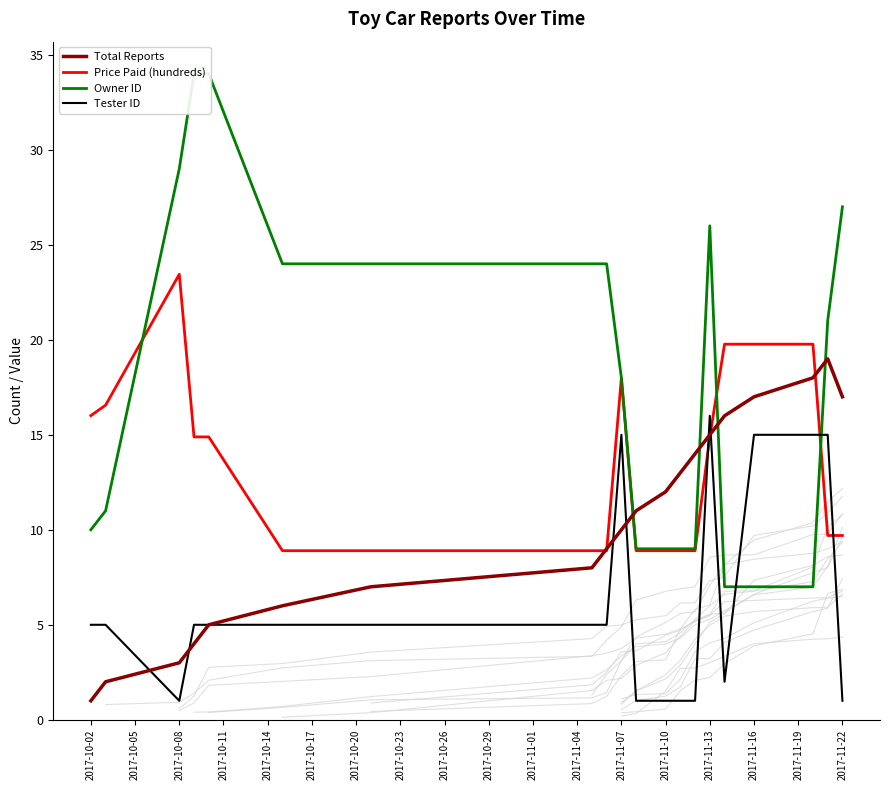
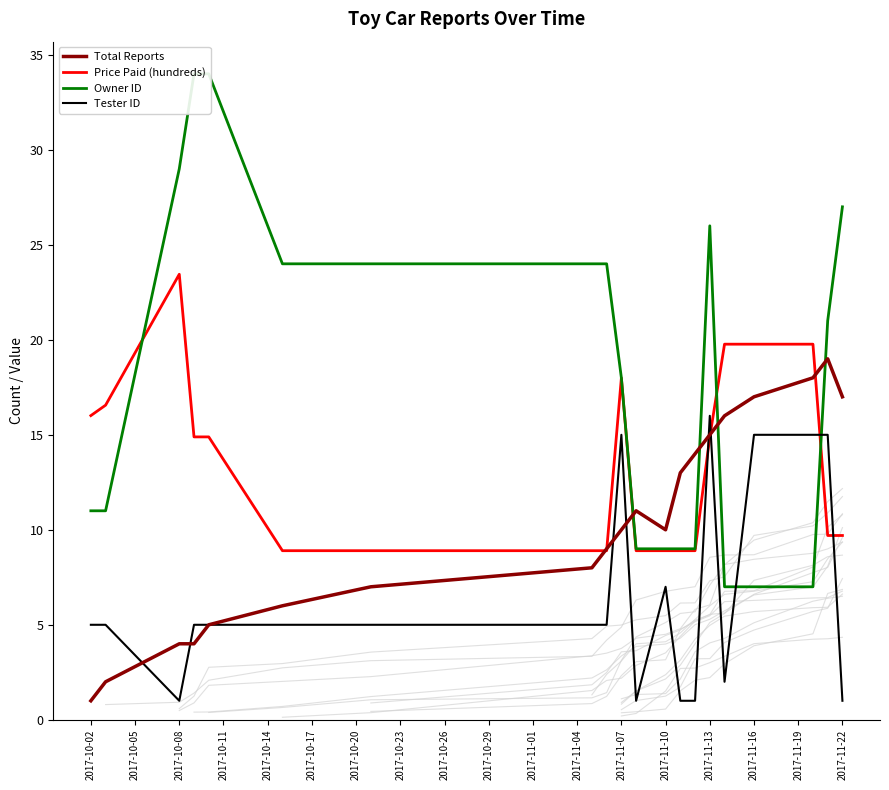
  {
    "Total Reports": {
      "2017-10-02": 1,
-     "2017-10-08": 3,
+     "2017-10-08": 4,
      "2017-11-07": 10,
-     "2017-11-10": 12,
+     "2017-11-10": 10,
      "2017-11-16": 17,
      "2017-11-22": 17
    },
    "Price Paid (hundreds)": {
      "2017-10-02": 16,
      "2017-10-08": 23.4,
      "2017-11-16": 19.8
    },
    "Owner ID": {
-     "2017-10-02": 10,
+     "2017-10-02": 11,
      "2017-10-08": 29,
      "2017-11-13": 26,
      "2017-11-16": 7,
      "2017-11-22": 27
    },
    "Tester ID": {
      "2017-10-02": 5,
      "2017-11-07": 15,
-     "2017-11-10": 1,
+     "2017-11-10": 7,
      "2017-11-13": 16,
      "2017-11-16": 15,
      "2017-11-22": 1
    }
  }
